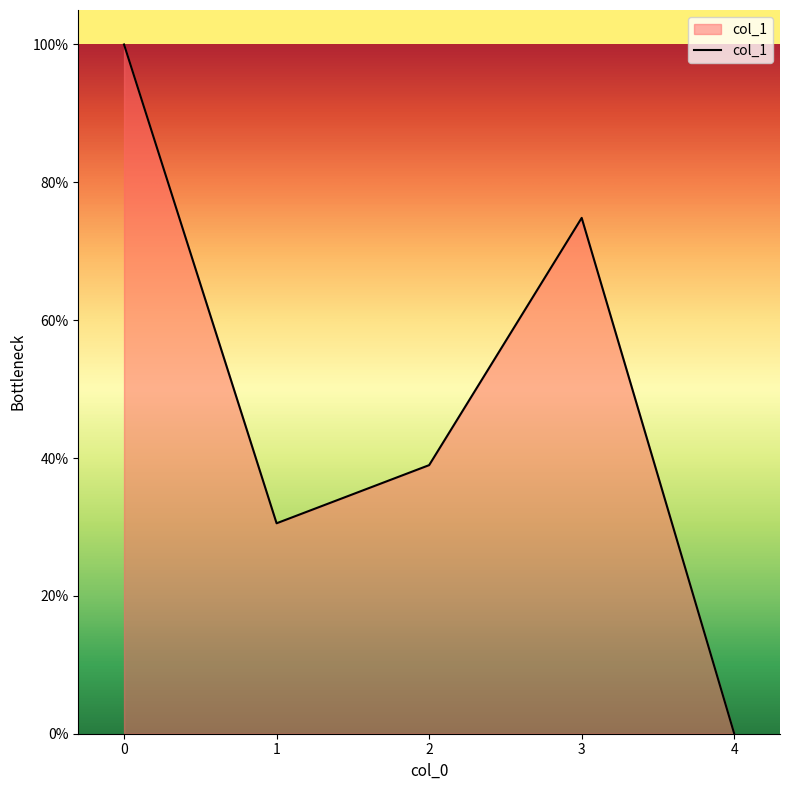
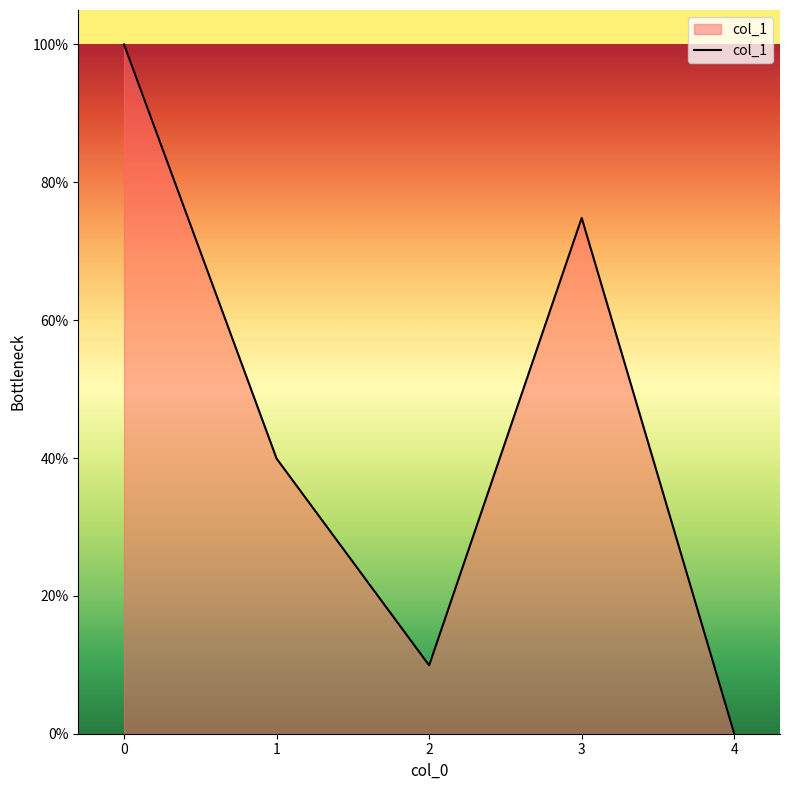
  {
    "0": "100%",
-   "1": "31%",
-   "2": "39%",
+   "1": "40%",
+   "2": "10%",
    "3": "75%",
    "4": "0%"
  }
